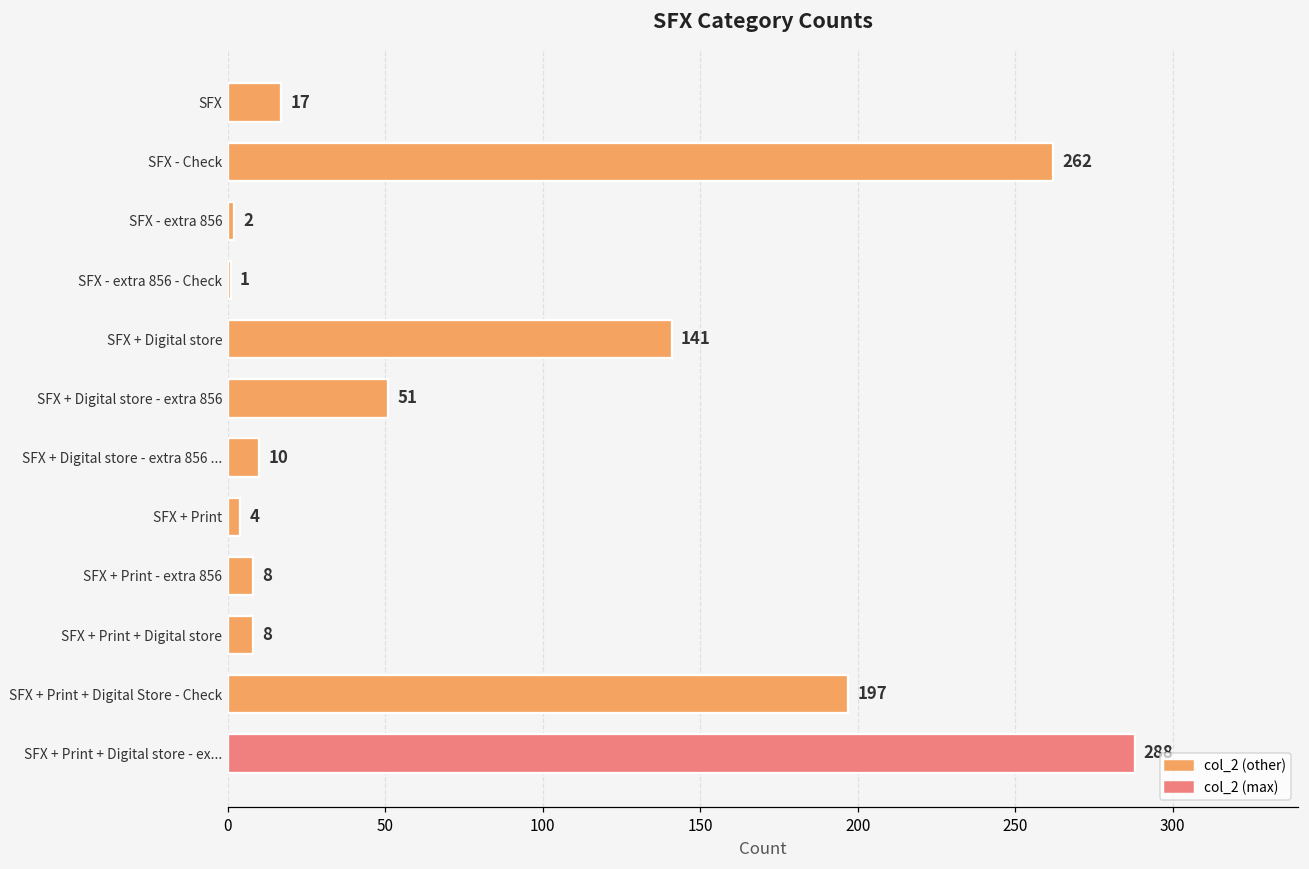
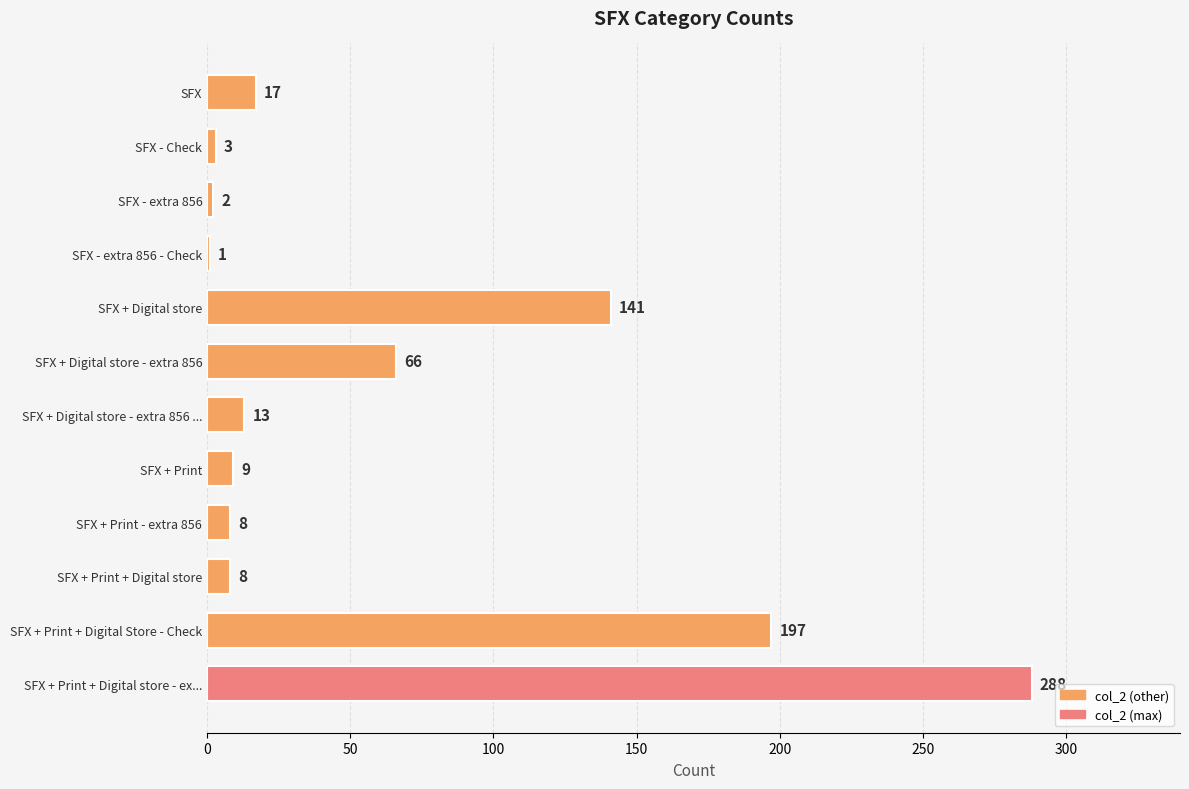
  {
    "SFX": 17,
-   "SFX - Check": 262,
+   "SFX - Check": 3,
    "SFX - extra 856": 2,
    "SFX - extra 856 - Check": 1,
    "SFX + Digital store": 141,
-   "SFX + Digital store - extra 856": 51,
-   "SFX + Digital store - extra 856 ...": 10,
-   "SFX + Print": 4,
+   "SFX + Digital store - extra 856": 66,
+   "SFX + Digital store - extra 856 ...": 13,
+   "SFX + Print": 9,
    "SFX + Print - extra 856": 8,
    "SFX + Print + Digital store": 8,
    "SFX + Print + Digital Store - Check": 197
  }
